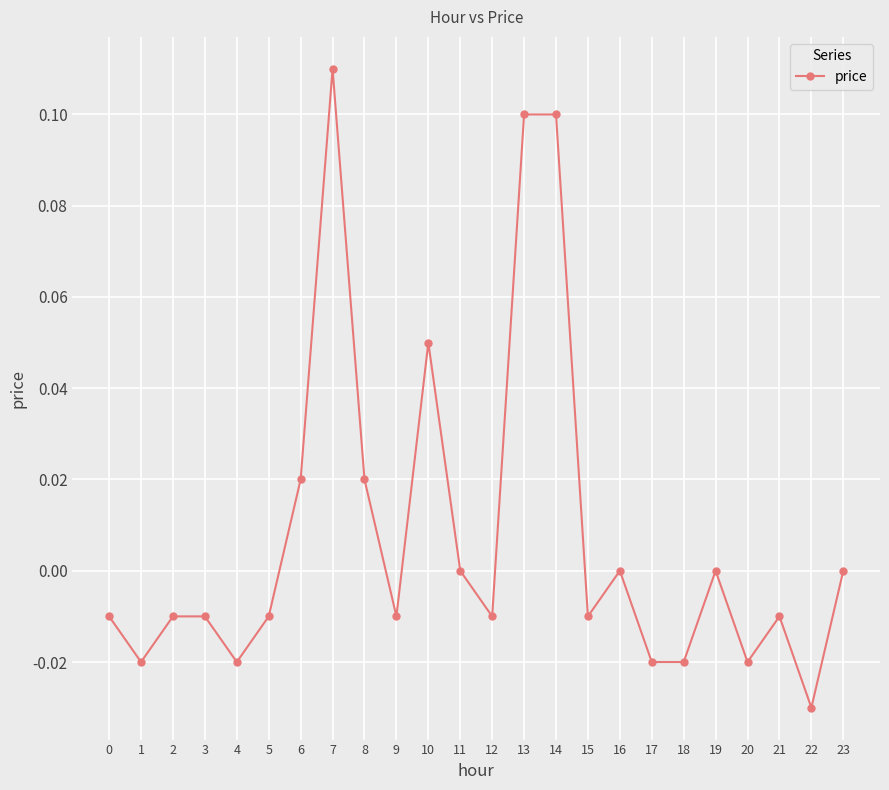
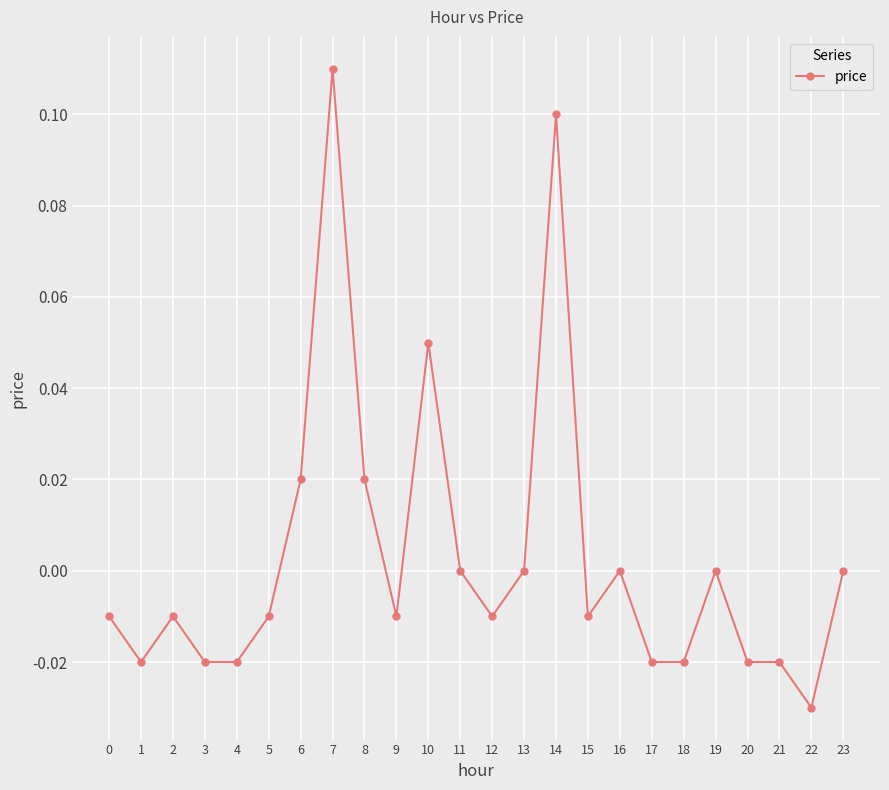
  {
    "0": -0.01,
    "1": -0.02,
    "2": -0.01,
-   "3": -0.01,
+   "3": -0.02,
    "4": -0.02,
    "5": -0.01,
    "6": 0.02,
    "7": 0.11,
    "8": 0.02,
    "9": -0.01,
    "10": 0.05,
    "11": 0.00,
    "12": -0.01,
-   "13": 0.1,
+   "13": 0.0,
    "14": 0.10,
    "15": -0.01,
    "16": 0.00,
    "17": -0.02,
    "18": -0.02,
    "19": 0.00,
    "20": -0.02,
-   "21": -0.01,
+   "21": -0.02,
    "22": -0.03,
    "23": 0.00
  }
